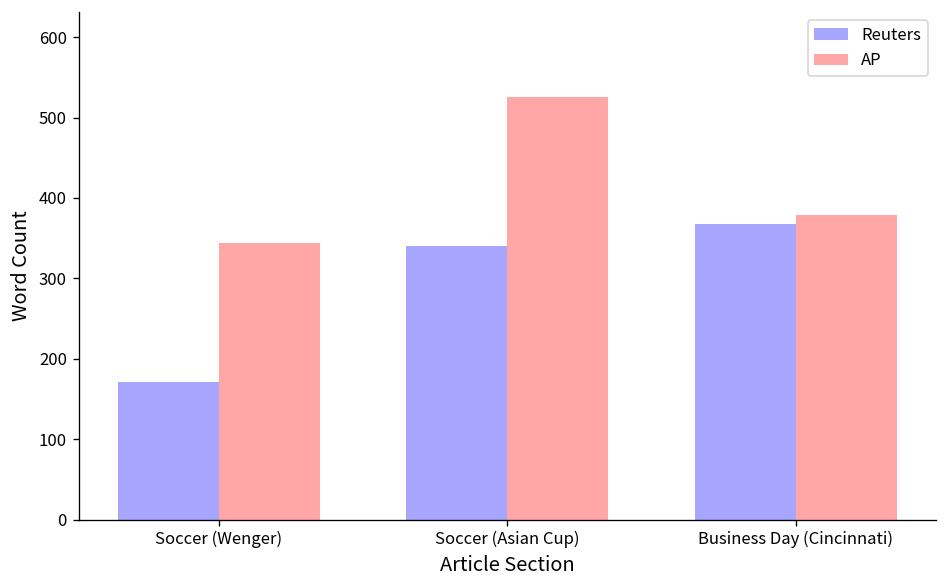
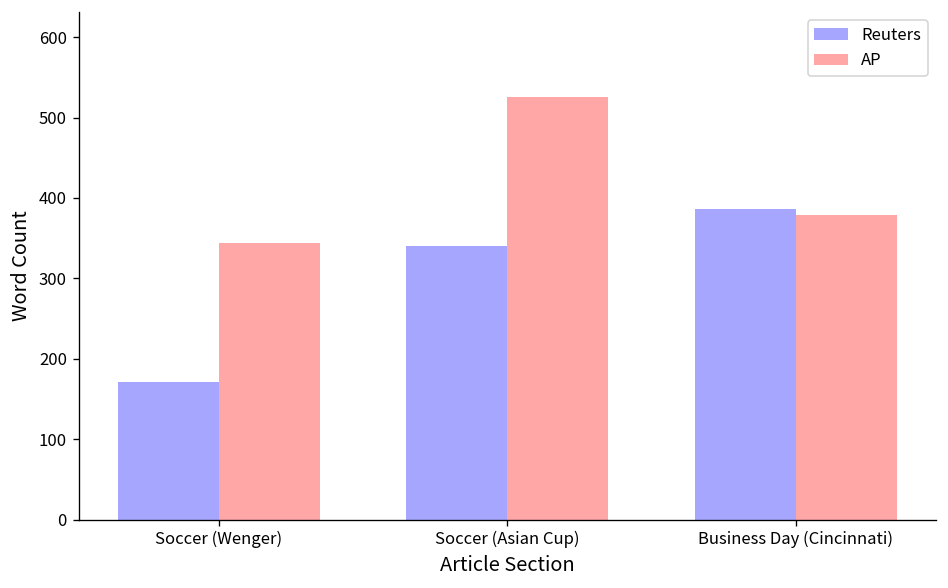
  {
    "Reuters": {
      "Soccer (Wenger)": 170,
      "Soccer (Asian Cup)": 340,
-     "Business Day (Cincinnati)": 370
+     "Business Day (Cincinnati)": 390
    },
    "AP": {
      "Soccer (Wenger)": 340,
      "Soccer (Asian Cup)": 530,
      "Business Day (Cincinnati)": 380
    }
  }
